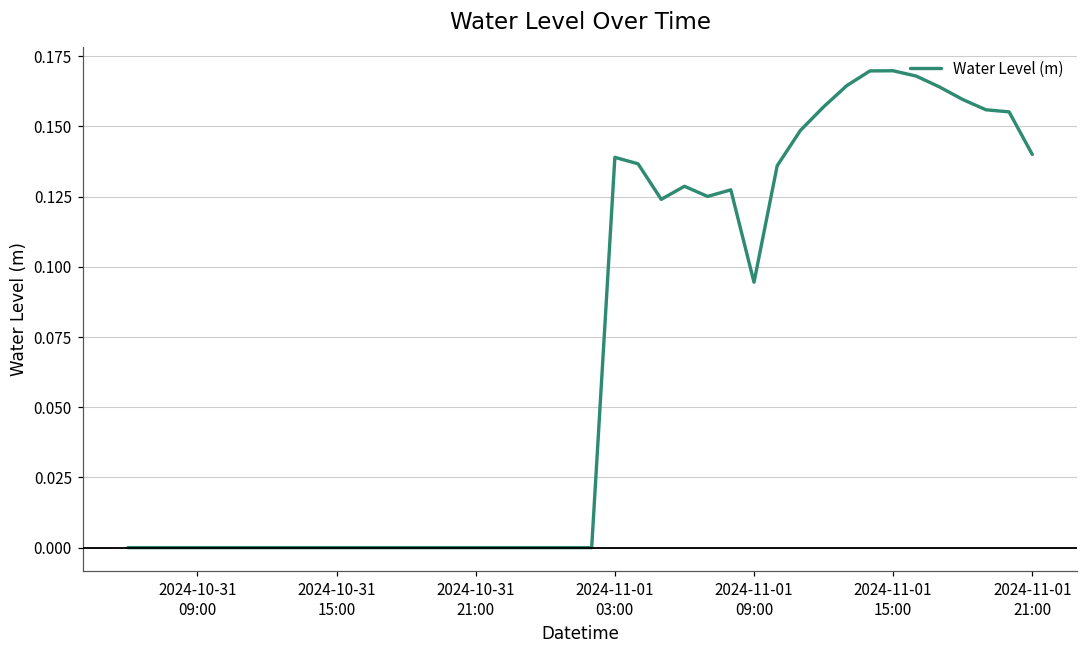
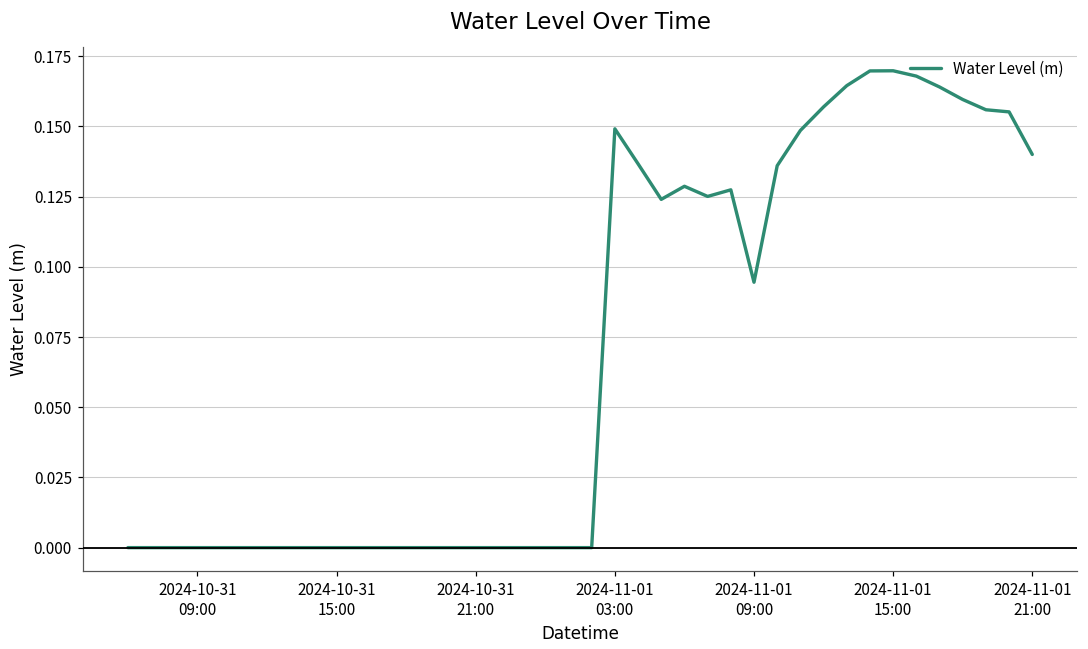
  {
    "2024-10-31 09:00": 0.000,
    "2024-10-31 15:00": 0.000,
    "2024-10-31 21:00": 0.000,
-   "2024-11-01 03:00": 0.139,
+   "2024-11-01 03:00": 0.149,
    "2024-11-01 09:00": 0.095,
    "2024-11-01 15:00": 0.170,
    "2024-11-01 21:00": 0.140
  }
